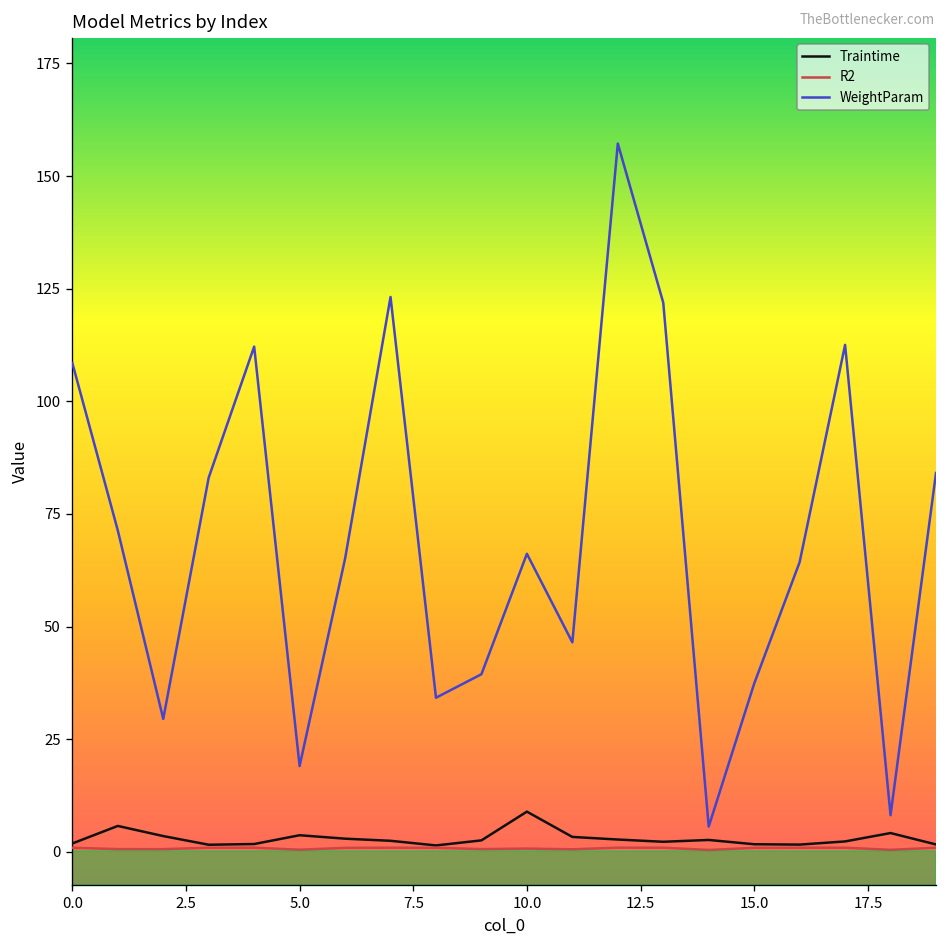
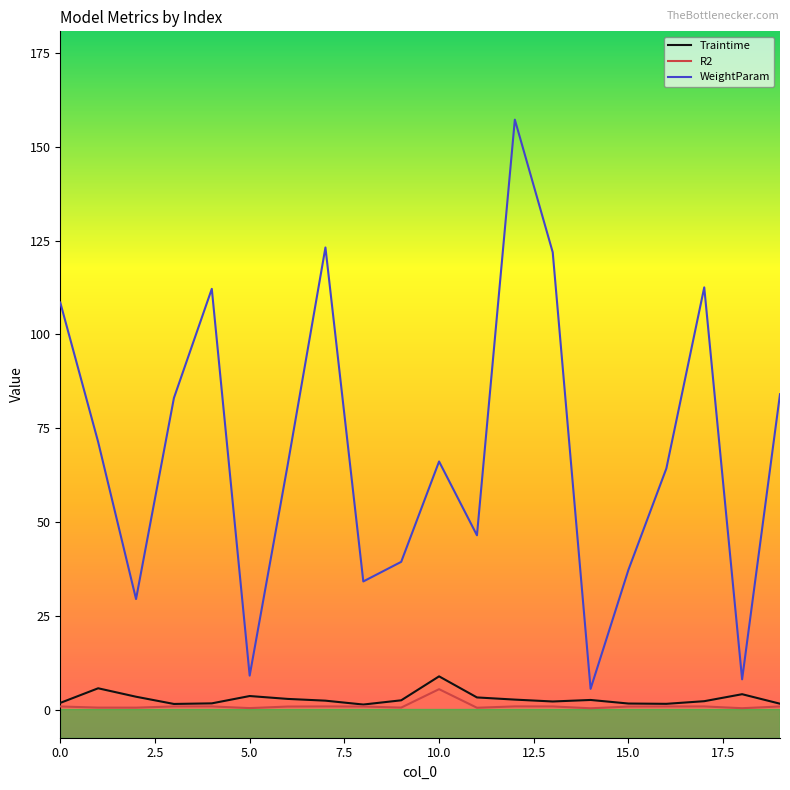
  {
    "Traintime": {
      "0.0": 2,
      "5.0": 4,
      "10.0": 9,
      "15.0": 2
    },
    "R2": {
      "0.0": 1,
      "5.0": 0,
-     "10.0": 1,
+     "10.0": 6,
      "15.0": 1
    },
    "WeightParam": {
      "0.0": 108,
-     "5.0": 19,
+     "5.0": 9,
      "10.0": 66,
      "15.0": 37
    }
  }
